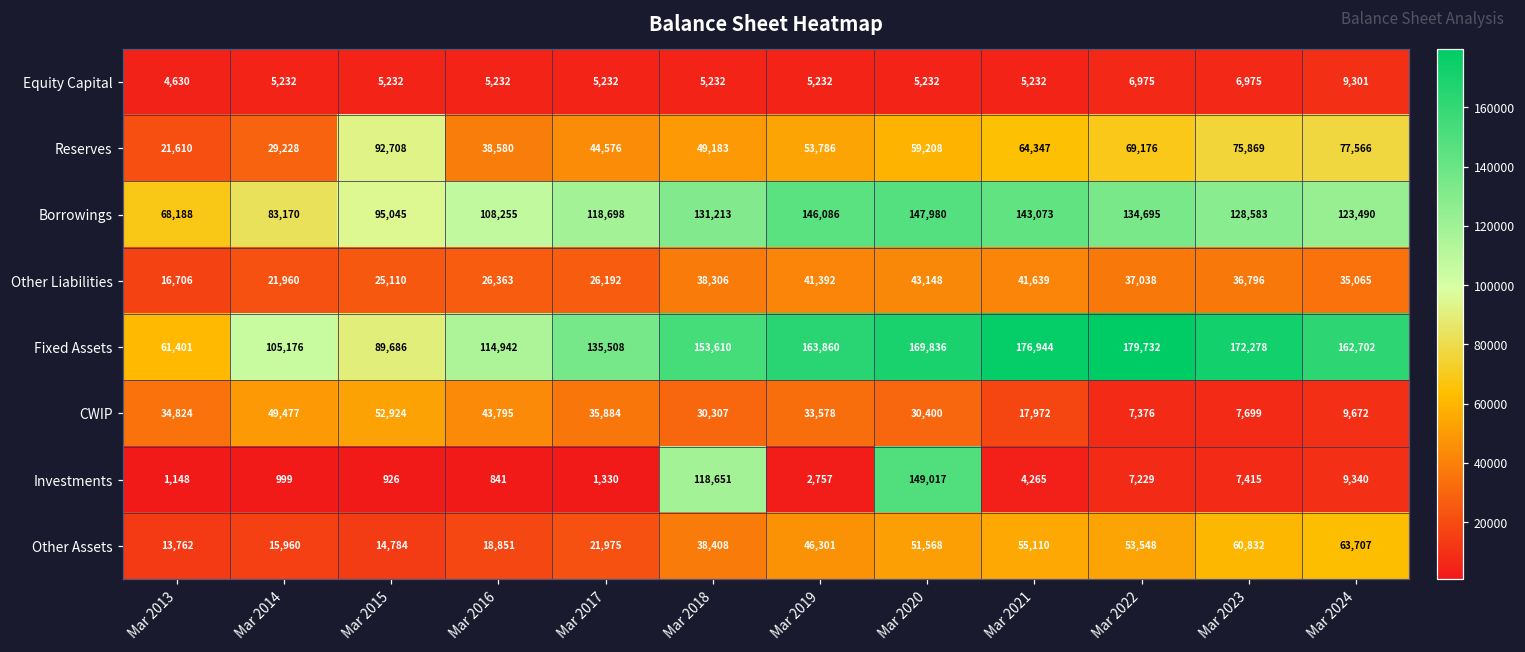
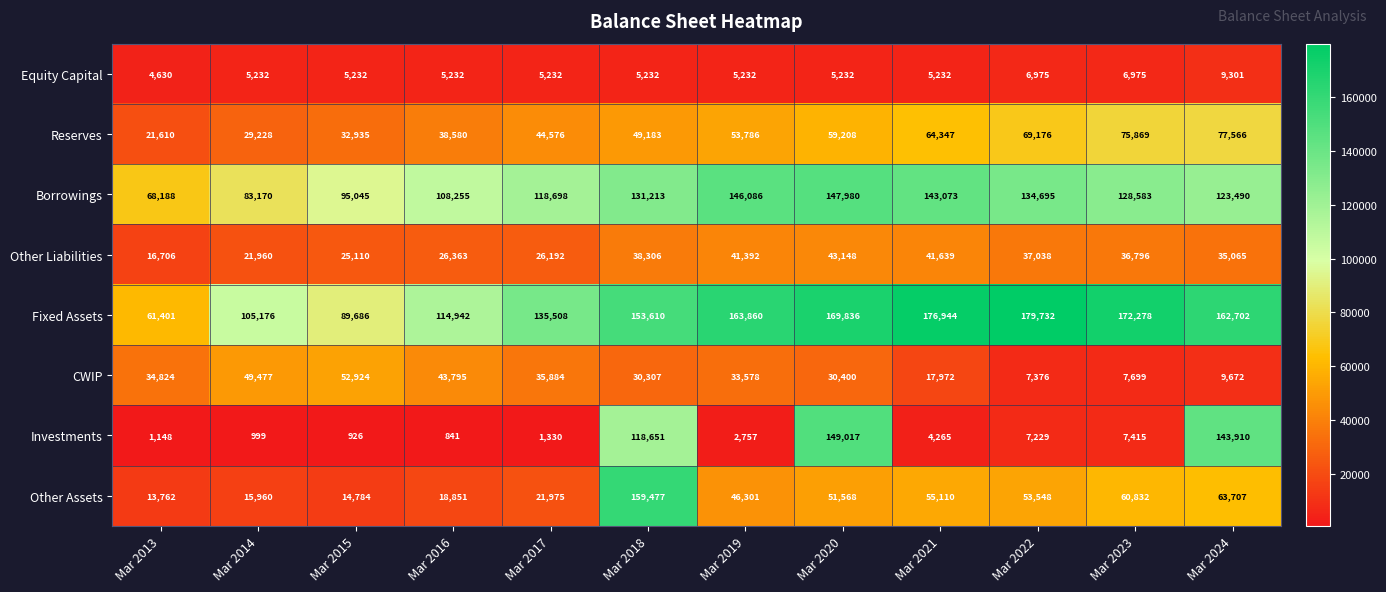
  {
    "Equity Capital": {
      "Mar 2013": "4,630",
      "Mar 2014": "5,232",
      "Mar 2015": "5,232",
      "Mar 2016": "5,232",
      "Mar 2017": "5,232",
      "Mar 2018": "5,232",
      "Mar 2019": "5,232",
      "Mar 2020": "5,232",
      "Mar 2021": "5,232",
      "Mar 2022": "6,975",
      "Mar 2023": "6,975",
      "Mar 2024": "9,301"
    },
    "Reserves": {
      "Mar 2013": "21,610",
      "Mar 2014": "29,228",
-     "Mar 2015": "92,708",
+     "Mar 2015": "32,935",
      "Mar 2016": "38,580",
      "Mar 2017": "44,576",
      "Mar 2018": "49,183",
      "Mar 2019": "53,786",
      "Mar 2020": "59,208",
      "Mar 2021": "64,347",
      "Mar 2022": "69,176",
      "Mar 2023": "75,869",
      "Mar 2024": "77,566"
    },
    "Borrowings": {
      "Mar 2013": "68,188",
      "Mar 2014": "83,170",
      "Mar 2015": "95,045",
      "Mar 2016": "108,255",
      "Mar 2017": "118,698",
      "Mar 2018": "131,213",
      "Mar 2019": "146,086",
      "Mar 2020": "147,980",
      "Mar 2021": "143,073",
      "Mar 2022": "134,695",
      "Mar 2023": "128,583",
      "Mar 2024": "123,490"
    },
    "Other Liabilities": {
      "Mar 2013": "16,706",
      "Mar 2014": "21,960",
      "Mar 2015": "25,110",
      "Mar 2016": "26,363",
      "Mar 2017": "26,192",
      "Mar 2018": "38,306",
      "Mar 2019": "41,392",
      "Mar 2020": "43,148",
      "Mar 2021": "41,639",
      "Mar 2022": "37,038",
      "Mar 2023": "36,796",
      "Mar 2024": "35,065"
    },
    "Fixed Assets": {
      "Mar 2013": "61,401",
      "Mar 2014": "105,176",
      "Mar 2015": "89,686",
      "Mar 2016": "114,942",
      "Mar 2017": "135,508",
      "Mar 2018": "153,610",
      "Mar 2019": "163,860",
      "Mar 2020": "169,836",
      "Mar 2021": "176,944",
      "Mar 2022": "179,732",
      "Mar 2023": "172,278",
      "Mar 2024": "162,702"
    },
    "CWIP": {
      "Mar 2013": "34,824",
      "Mar 2014": "49,477",
      "Mar 2015": "52,924",
      "Mar 2016": "43,795",
      "Mar 2017": "35,884",
      "Mar 2018": "30,307",
      "Mar 2019": "33,578",
      "Mar 2020": "30,400",
      "Mar 2021": "17,972",
      "Mar 2022": "7,376",
      "Mar 2023": "7,699",
      "Mar 2024": "9,672"
    },
    "Investments": {
      "Mar 2013": "1,148",
      "Mar 2014": "999",
      "Mar 2015": "926",
      "Mar 2016": "841",
      "Mar 2017": "1,330",
      "Mar 2018": "118,651",
      "Mar 2019": "2,757",
      "Mar 2020": "149,017",
      "Mar 2021": "4,265",
      "Mar 2022": "7,229",
      "Mar 2023": "7,415",
-     "Mar 2024": "9,340"
+     "Mar 2024": "143,910"
    },
    "Other Assets": {
      "Mar 2013": "13,762",
      "Mar 2014": "15,960",
      "Mar 2015": "14,784",
      "Mar 2016": "18,851",
      "Mar 2017": "21,975",
-     "Mar 2018": "38,408",
+     "Mar 2018": "159,477",
      "Mar 2019": "46,301",
      "Mar 2020": "51,568",
      "Mar 2021": "55,110",
      "Mar 2022": "53,548",
      "Mar 2023": "60,832",
      "Mar 2024": "63,707"
    }
  }
